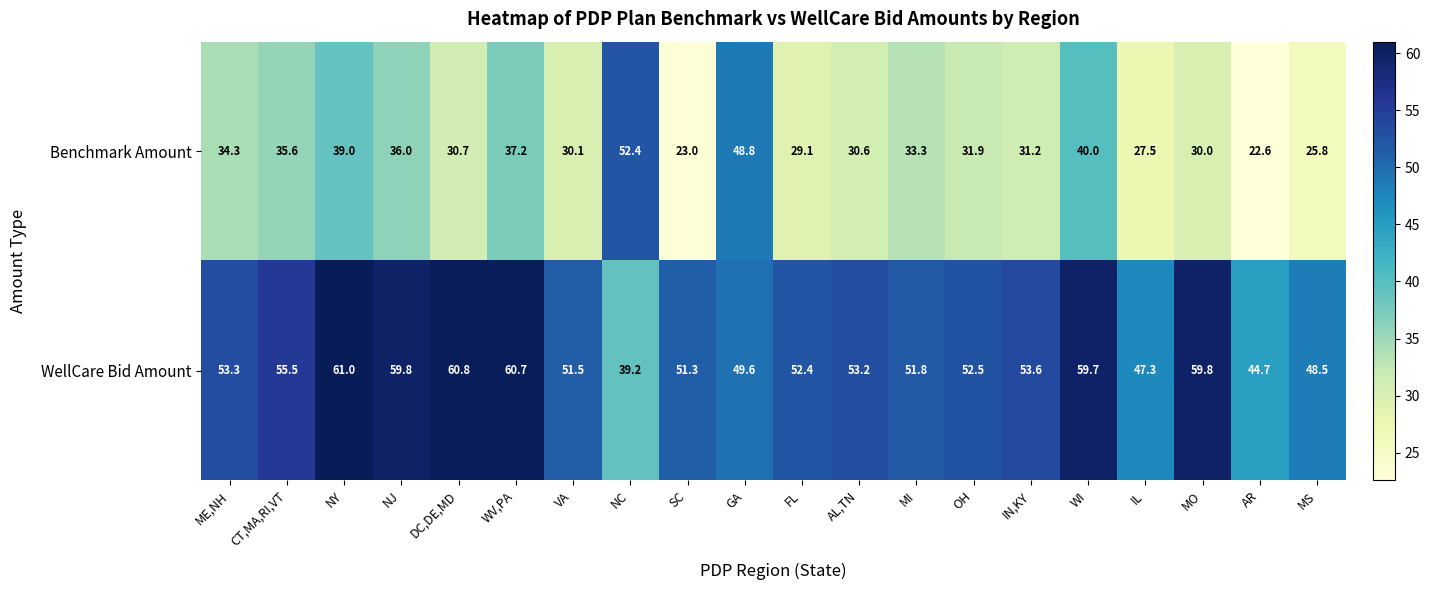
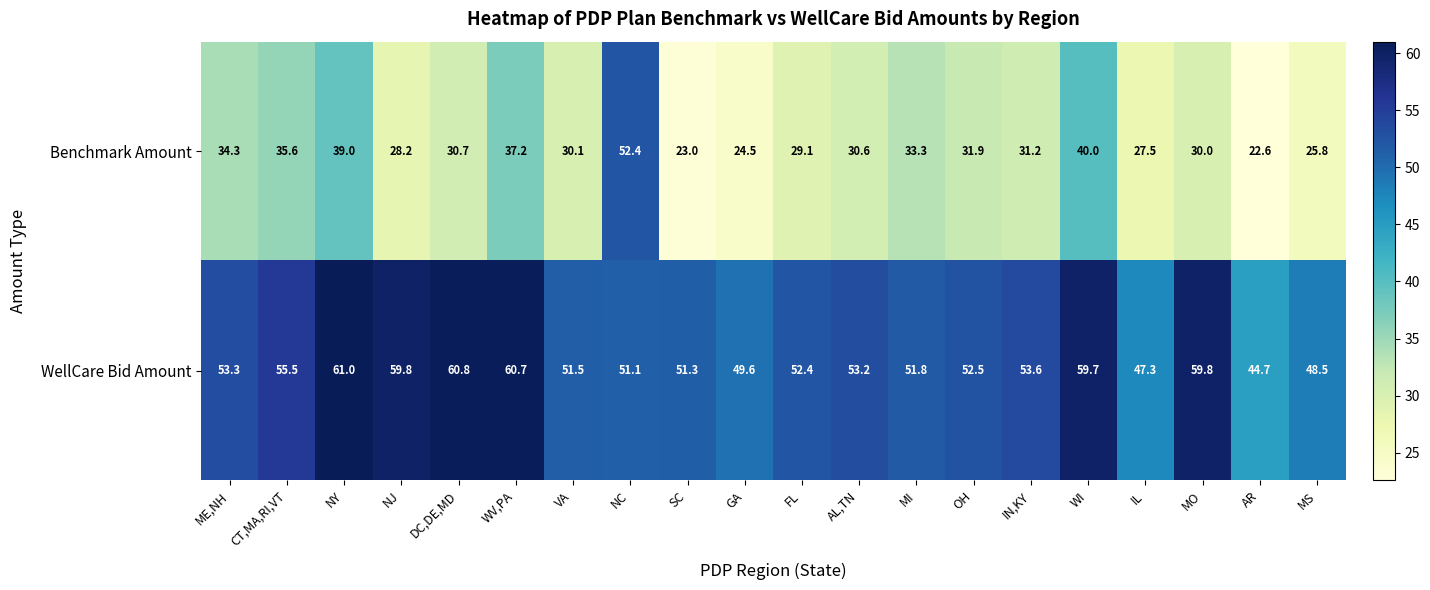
  {
    "Benchmark Amount": {
      "ME,NH": 34.3,
      "CT,MA,RI,VT": 35.6,
      "NY": 39.0,
-     "NJ": 36.0,
+     "NJ": 28.2,
      "DC,DE,MD": 30.7,
      "WV,PA": 37.2,
      "VA": 30.1,
      "NC": 52.4,
      "SC": 23.0,
-     "GA": 48.8,
+     "GA": 24.5,
      "FL": 29.1,
      "AL,TN": 30.6,
      "MI": 33.3,
      "OH": 31.9,
      "IN,KY": 31.2,
      "WI": 40.0,
      "IL": 27.5,
      "MO": 30.0,
      "AR": 22.6,
      "MS": 25.8
    },
    "WellCare Bid Amount": {
      "ME,NH": 53.3,
      "CT,MA,RI,VT": 55.5,
      "NY": 61.0,
      "NJ": 59.8,
      "DC,DE,MD": 60.8,
      "WV,PA": 60.7,
      "VA": 51.5,
-     "NC": 39.2,
+     "NC": 51.1,
      "SC": 51.3,
      "GA": 49.6,
      "FL": 52.4,
      "AL,TN": 53.2,
      "MI": 51.8,
      "OH": 52.5,
      "IN,KY": 53.6,
      "WI": 59.7,
      "IL": 47.3,
      "MO": 59.8,
      "AR": 44.7,
      "MS": 48.5
    }
  }
